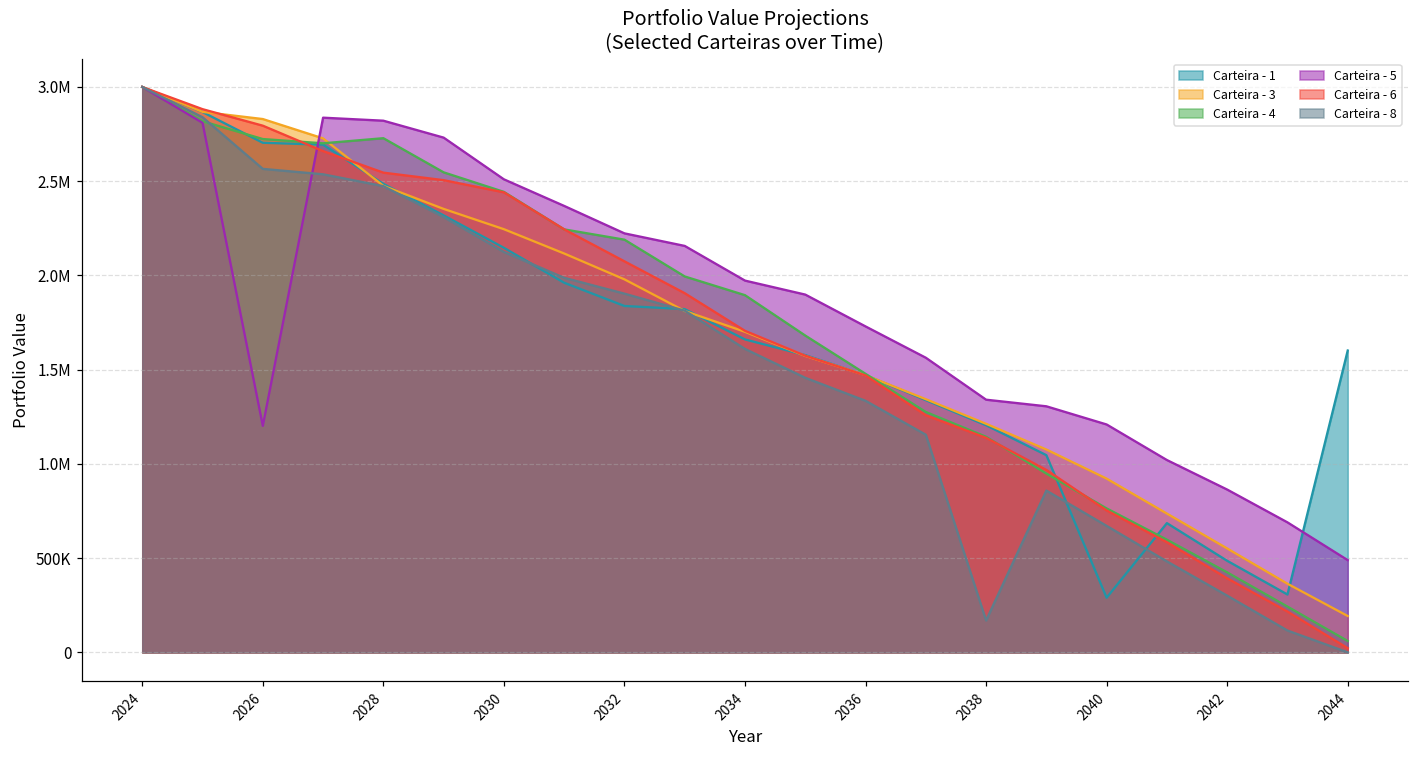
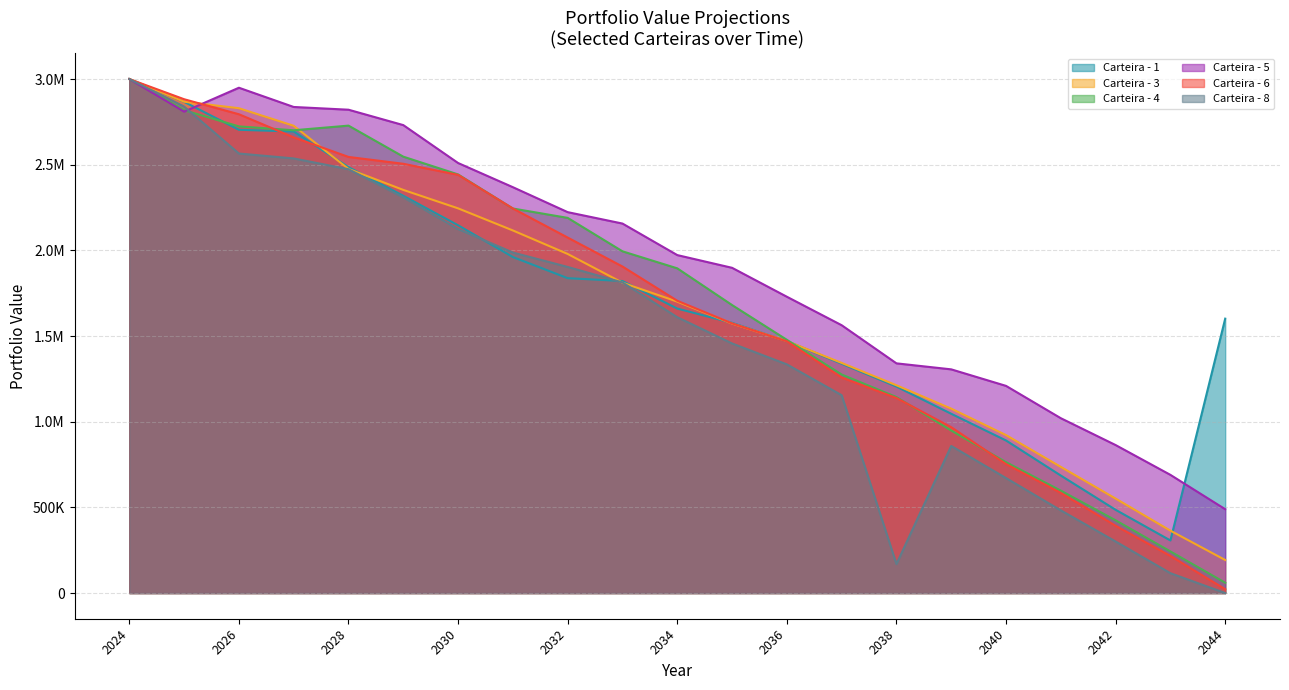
  {
    "Carteira - 1": {
      "2026": 2700000,
      "2030": 2150000,
      "2032": 1840000,
      "2034": 1660000,
-     "2040": 290000,
+     "2040": 890000,
      "2042": 490000,
      "2044": 1600000
    },
    "Carteira - 3": {
      "2026": 2830000,
      "2030": 2250000,
      "2032": 1980000,
      "2040": 920000,
      "2042": 550000,
      "2044": 190000
    },
    "Carteira - 4": {
      "2026": 2720000,
      "2028": 2730000,
      "2032": 2190000,
      "2034": 1900000,
      "2042": 420000,
      "2044": 60000
    },
    "Carteira - 5": {
-     "2026": 1200000,
+     "2026": 2950000,
      "2028": 2820000,
      "2030": 2510000,
      "2032": 2220000,
      "2034": 1970000,
      "2036": 1730000,
      "2038": 1340000,
      "2040": 1210000,
      "2042": 860000,
      "2044": 490000
    },
    "Carteira - 6": {
      "2026": 2790000,
      "2028": 2550000,
      "2032": 2070000,
      "2042": 390000,
      "2044": 20000
    },
    "Carteira - 8": {
      "2026": 2570000,
      "2030": 2120000,
      "2032": 1900000,
      "2034": 1610000,
      "2036": 1330000,
      "2038": 170000,
      "2040": 670000,
      "2042": 300000,
      "2044": 0
    }
  }
